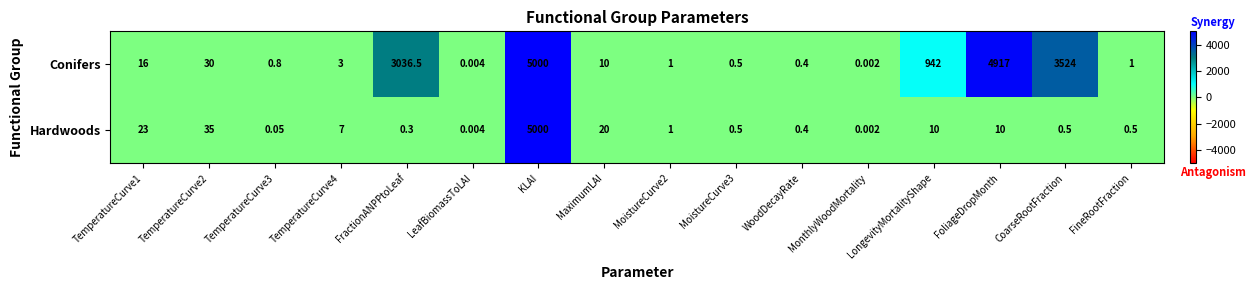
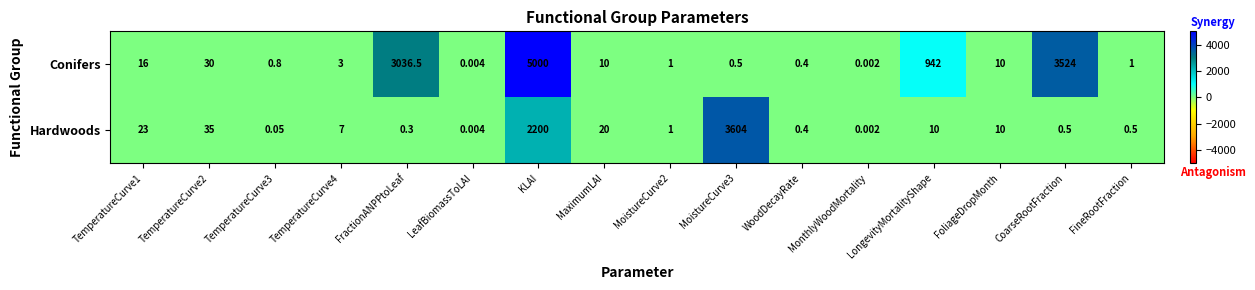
  {
    "Conifers": {
      "TemperatureCurve1": 16,
      "TemperatureCurve2": 30,
      "TemperatureCurve3": 0.8,
      "TemperatureCurve4": 3,
      "FractionANPPtoLeaf": 3036.5,
      "LeafBiomassToLAI": 0.004,
      "KLAI": 5000,
      "MaximumLAI": 10,
      "MoistureCurve2": 1,
      "MoistureCurve3": 0.5,
      "WoodDecayRate": 0.4,
      "MonthlyWoodMortality": 0.002,
      "LongevityMortalityShape": 942,
-     "FoliageDropMonth": 4917,
+     "FoliageDropMonth": 10,
      "CoarseRootFraction": 3524,
      "FineRootFraction": 1
    },
    "Hardwoods": {
      "TemperatureCurve1": 23,
      "TemperatureCurve2": 35,
      "TemperatureCurve3": 0.05,
      "TemperatureCurve4": 7,
      "FractionANPPtoLeaf": 0.3,
      "LeafBiomassToLAI": 0.004,
-     "KLAI": 5000,
+     "KLAI": 2200,
      "MaximumLAI": 20,
      "MoistureCurve2": 1,
-     "MoistureCurve3": 0.5,
+     "MoistureCurve3": 3604,
      "WoodDecayRate": 0.4,
      "MonthlyWoodMortality": 0.002,
      "LongevityMortalityShape": 10,
      "FoliageDropMonth": 10,
      "CoarseRootFraction": 0.5,
      "FineRootFraction": 0.5
    }
  }
